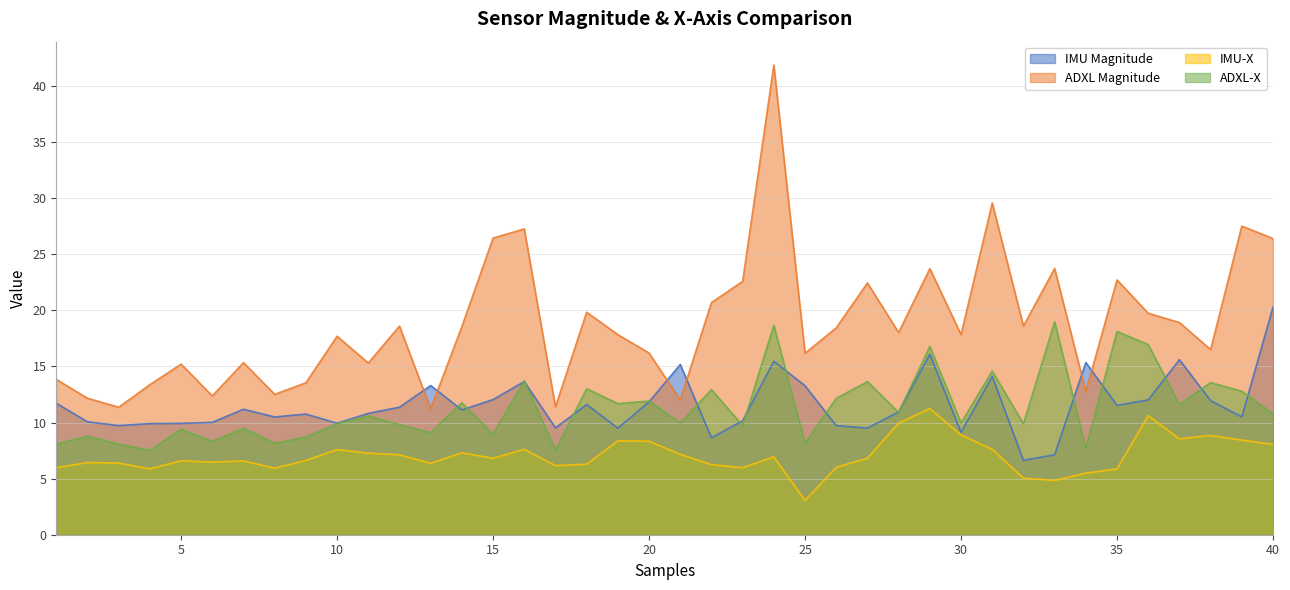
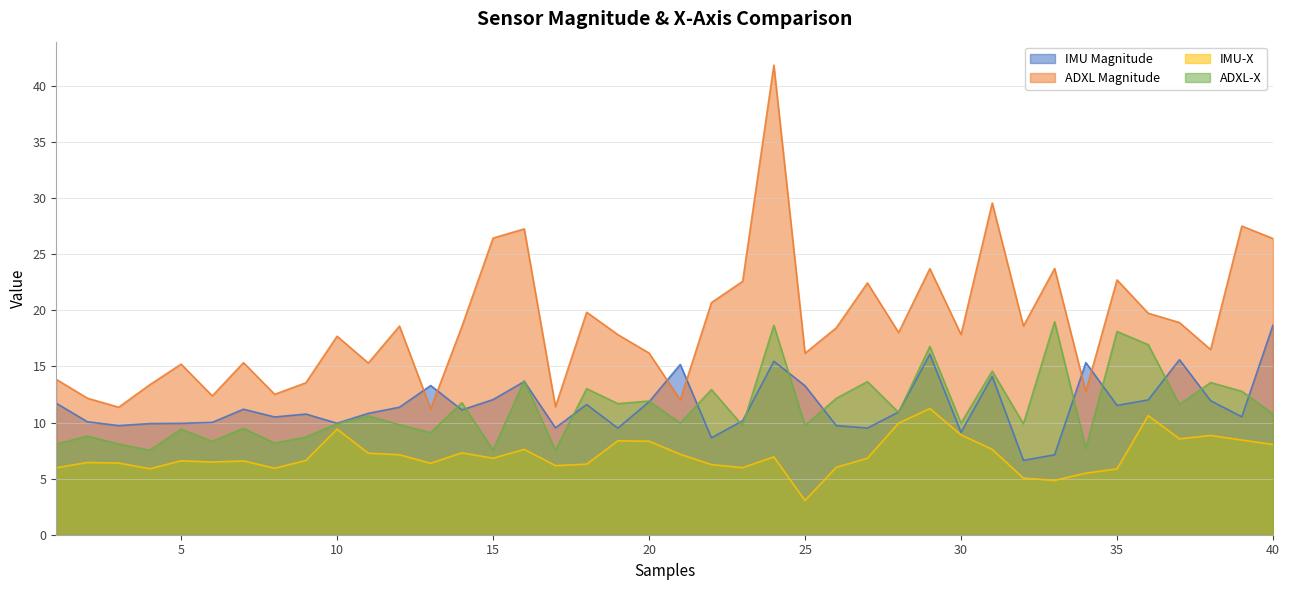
  {
    "IMU Magnitude": {
      "5": 9.9,
      "15": 12.1,
      "25": 13.3,
      "30": 9.1,
      "35": 11.5,
-     "40": 20.3
+     "40": 18.7
    },
    "ADXL Magnitude": {
      "5": 15.2,
      "10": 17.7,
      "15": 26.5,
      "20": 16.2,
      "25": 16.2,
      "30": 17.9,
      "35": 22.7,
      "40": 26.4
    },
    "IMU-X": {
      "5": 6.6,
-     "10": 7.6,
+     "10": 9.4,
      "15": 6.8,
      "20": 8.3,
      "25": 3.1,
      "30": 8.9,
      "35": 5.9,
      "40": 8.1
    },
    "ADXL-X": {
      "5": 9.4,
-     "15": 9.0,
-     "25": 8.2,
+     "15": 7.5,
+     "25": 9.7,
      "30": 10.0,
      "35": 18.1,
      "40": 10.8
    }
  }
